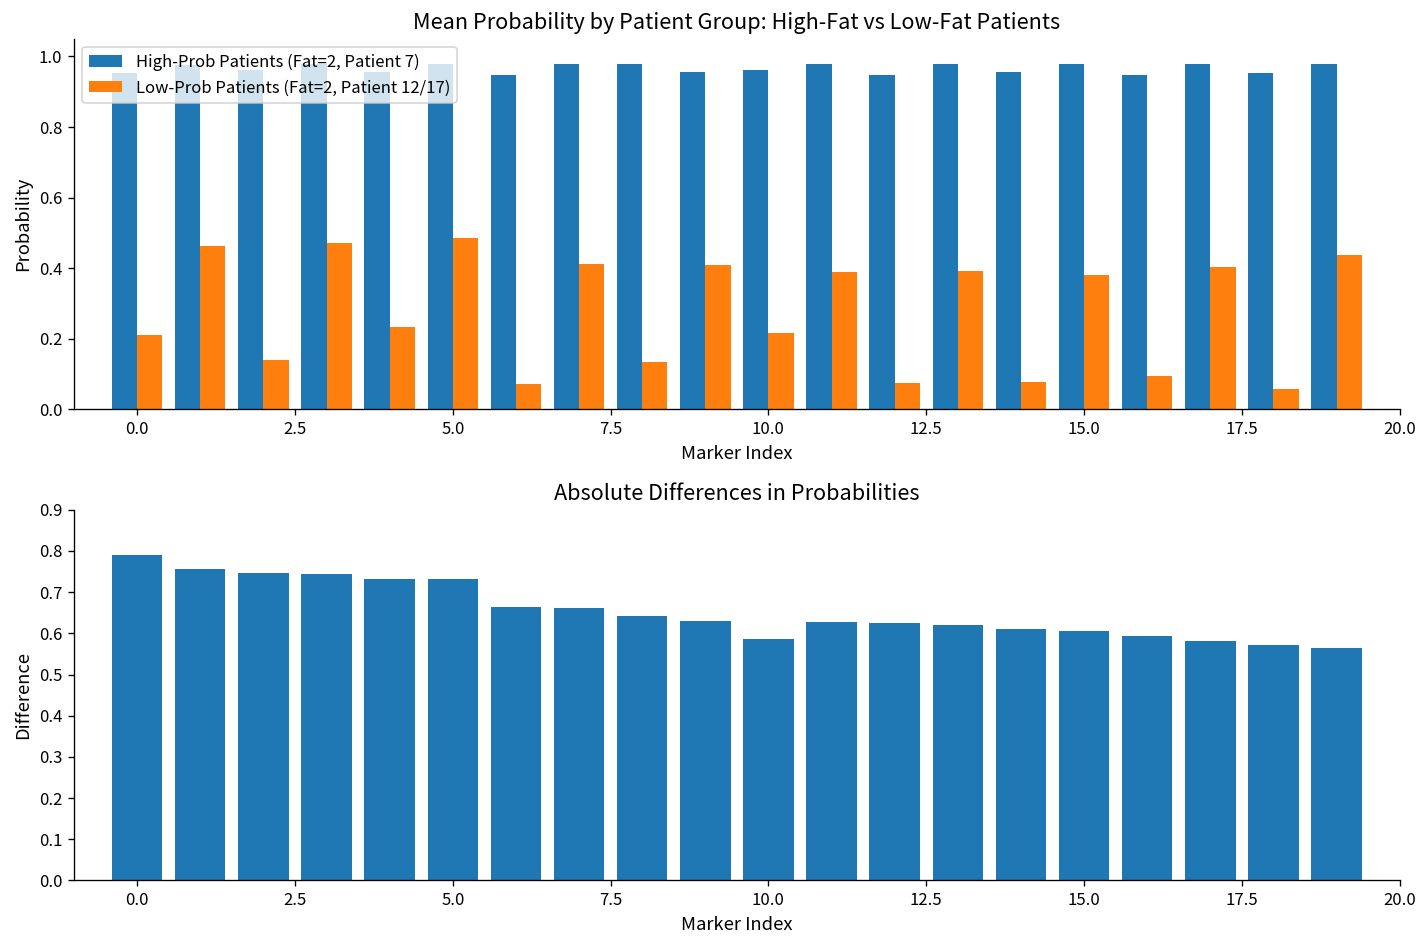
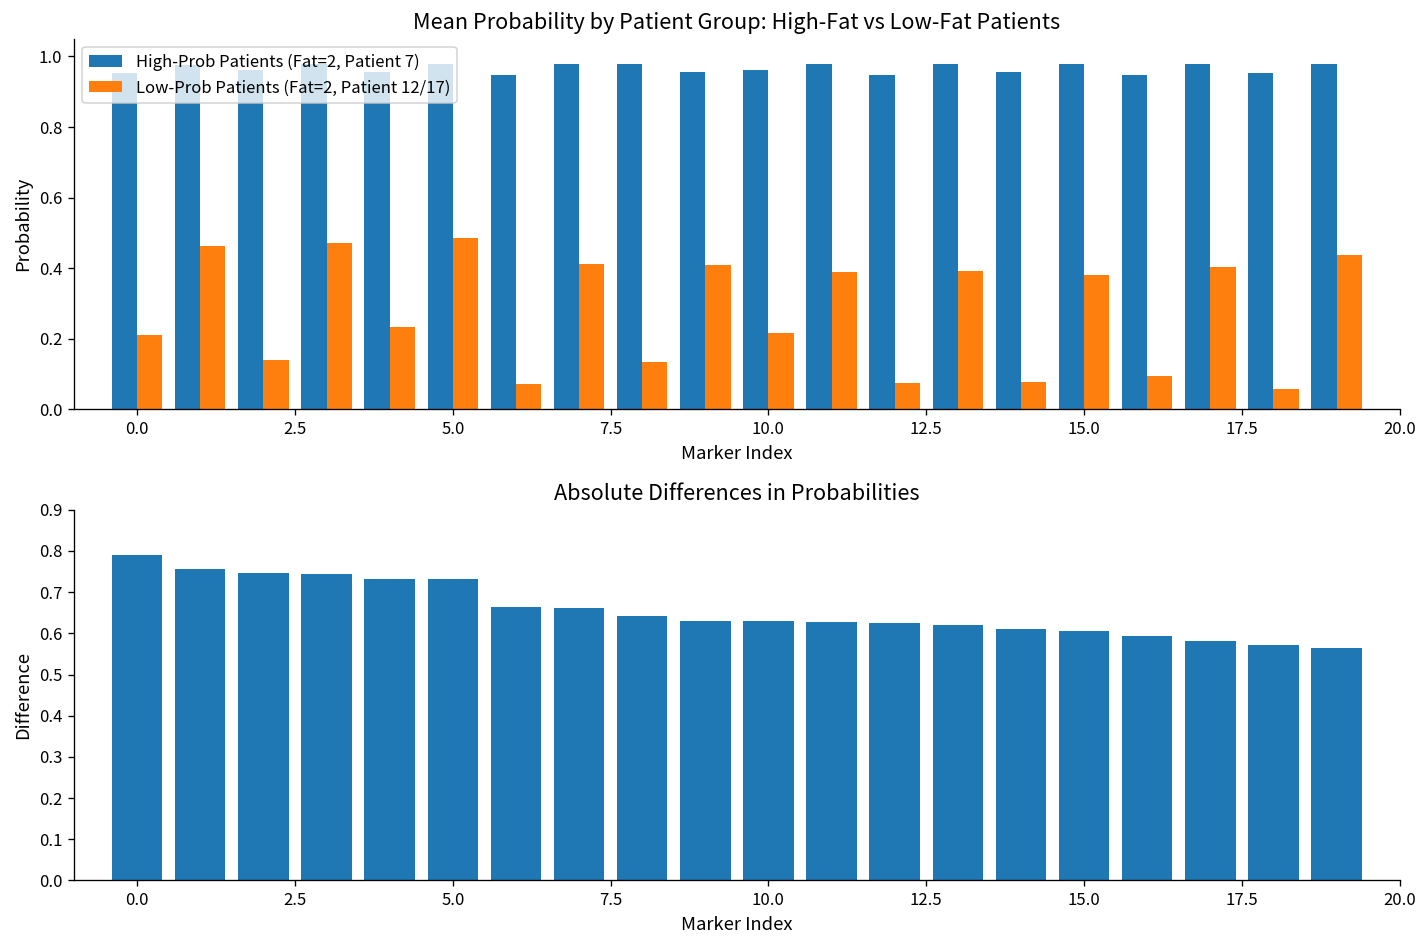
  {
    "Absolute Differences in Probabilities": {
      "0.0": 0.79,
      "5.0": 0.73,
-     "10.0": 0.59,
+     "10.0": 0.63,
      "15.0": 0.61
    }
  }
